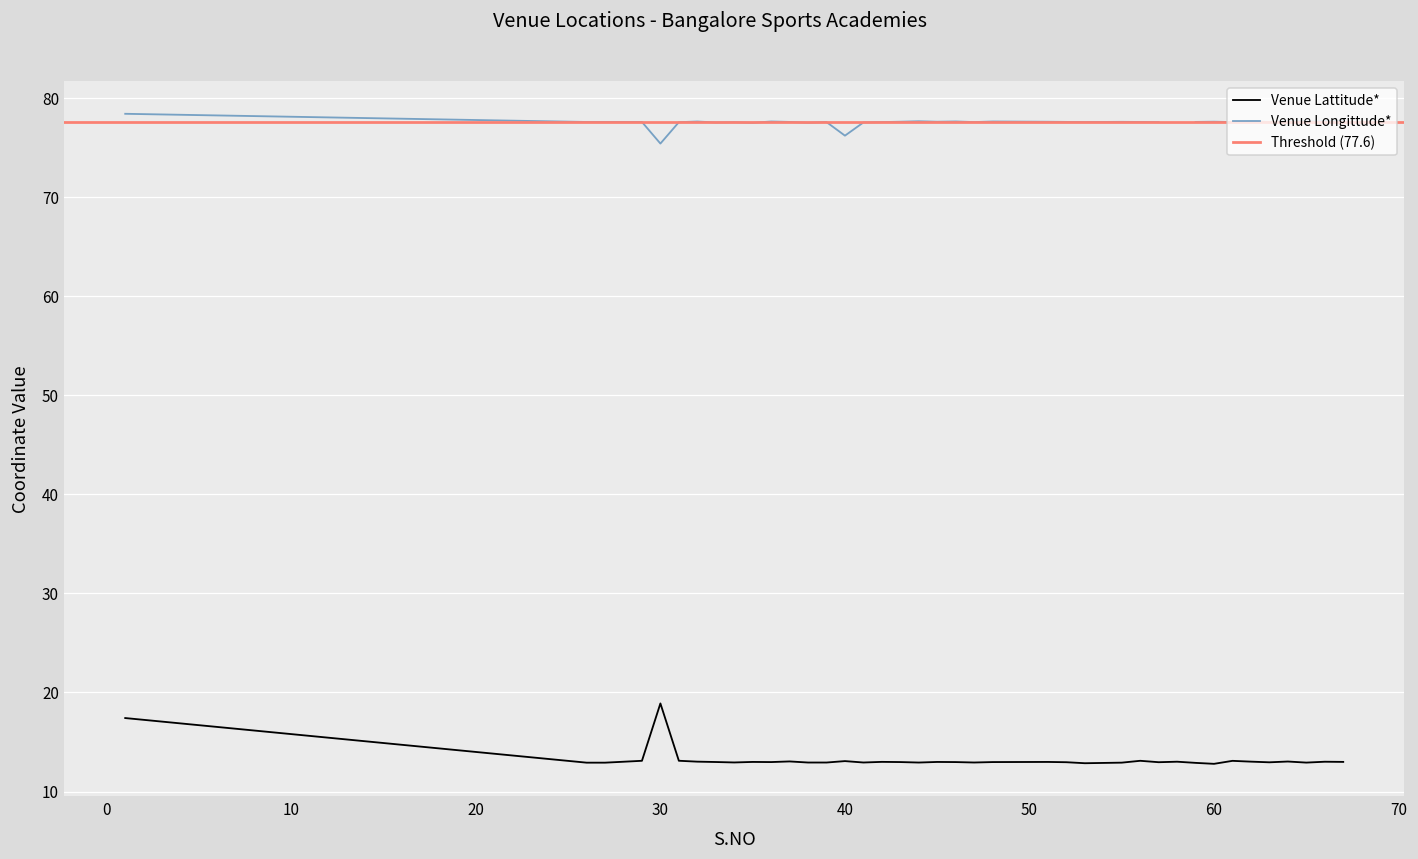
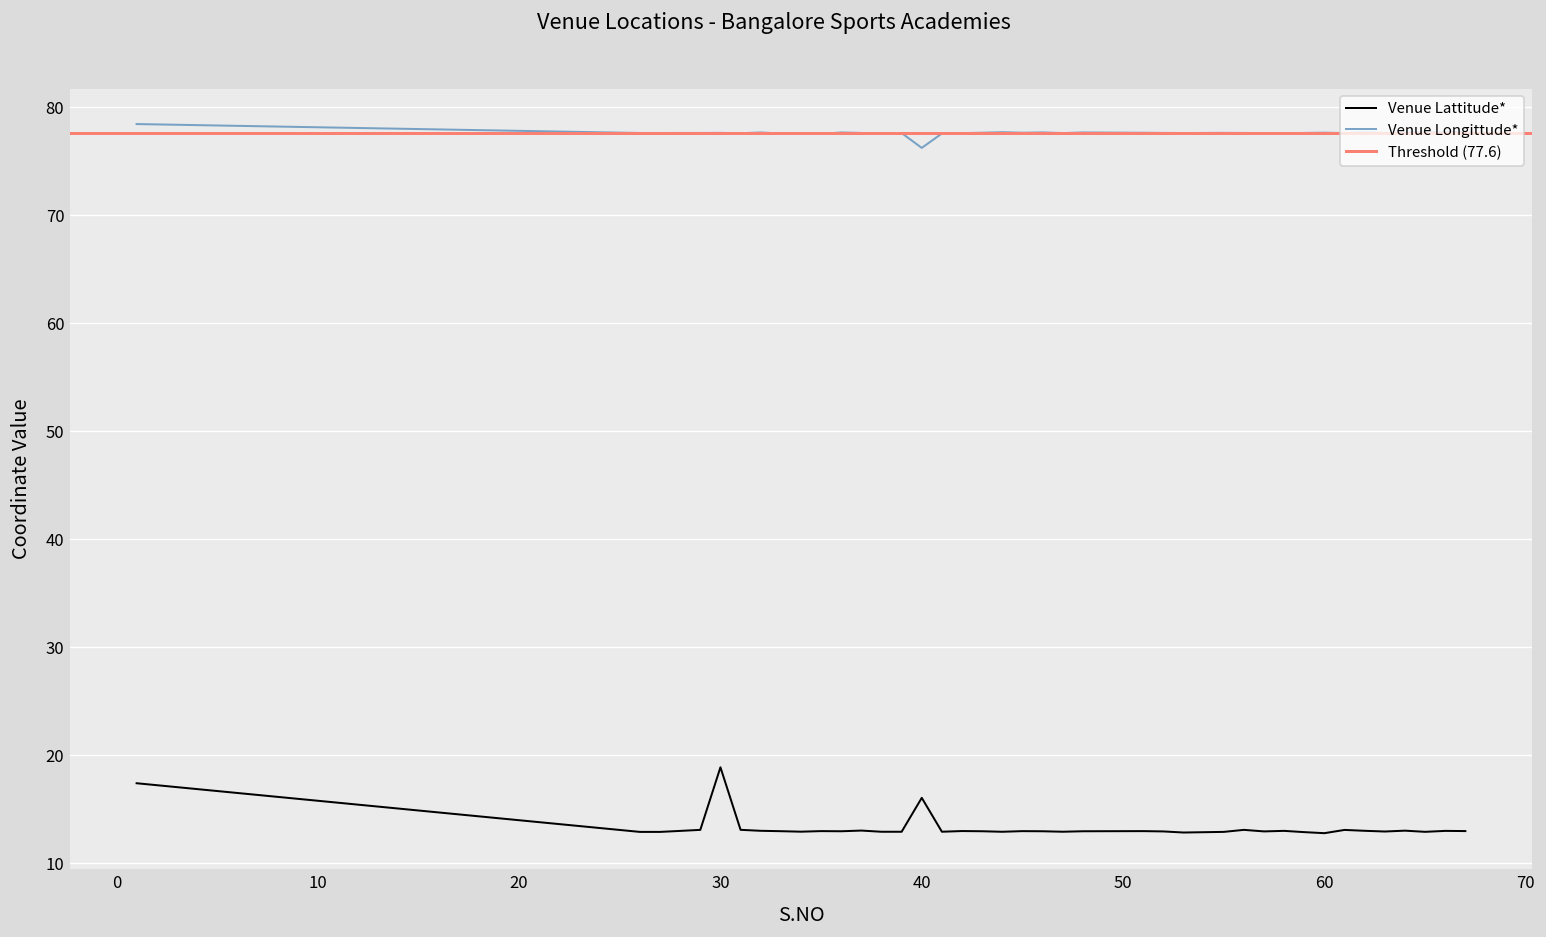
  {
    "Venue Lattitude*": {
      "30": 19,
-     "40": 13,
+     "40": 16,
      "60": 13
    },
    "Venue Longittude*": {
-     "30": 75,
+     "30": 78,
      "40": 76,
      "60": 78
    }
  }
